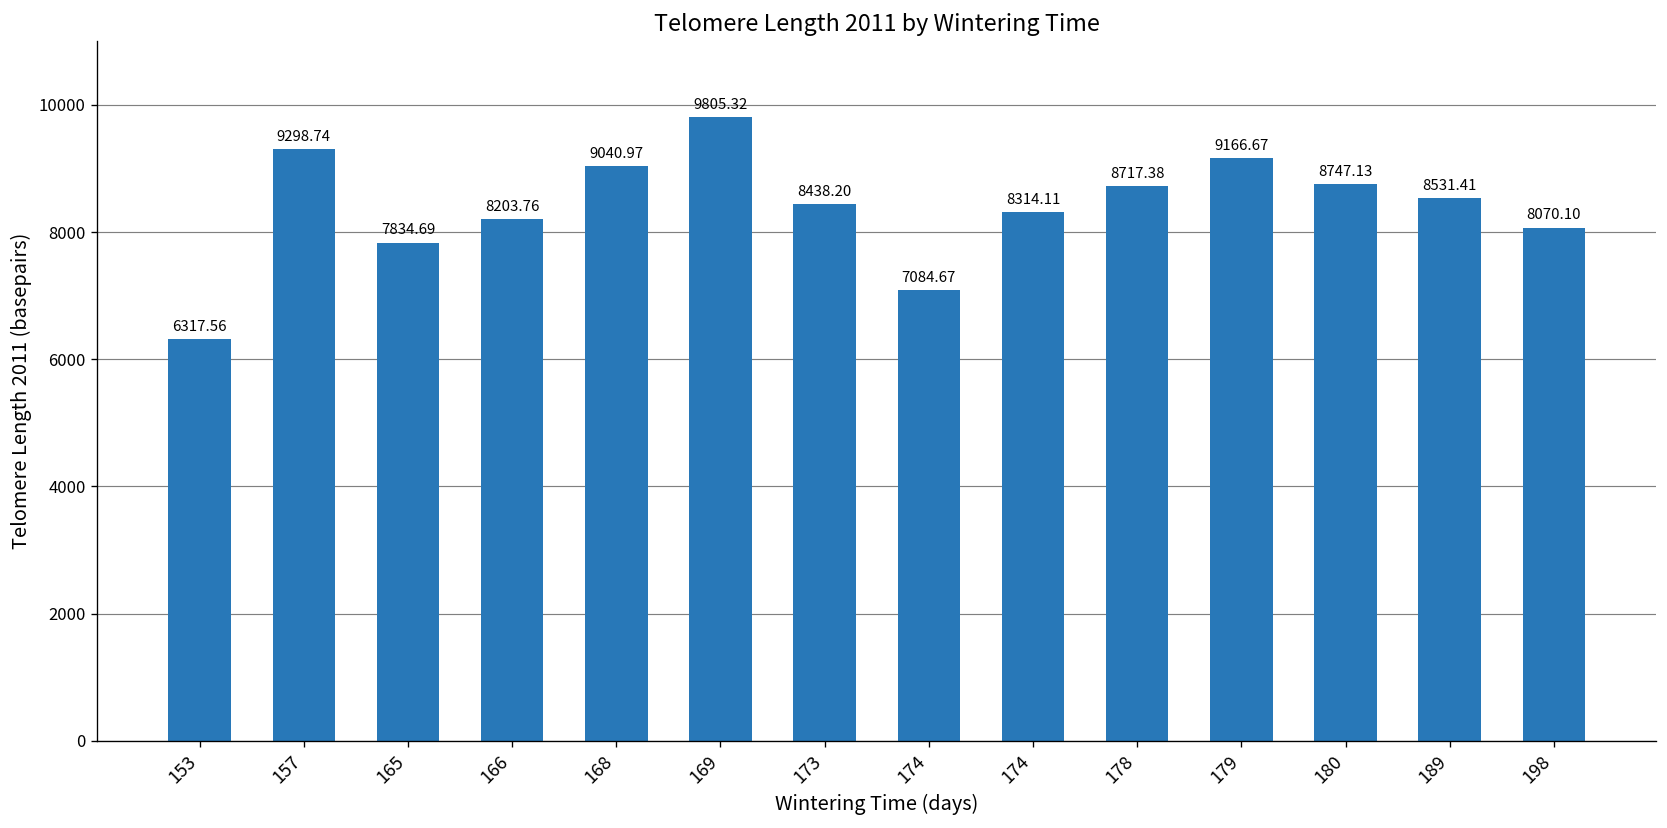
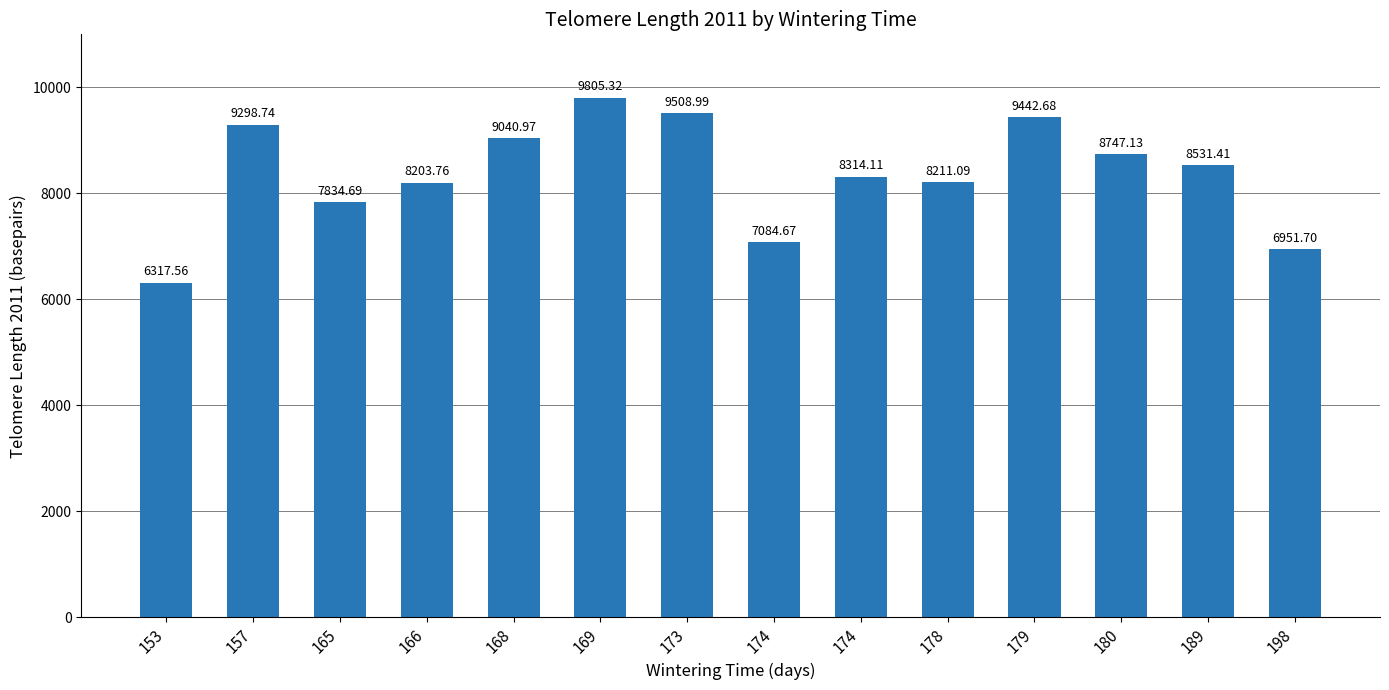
  {
    "153": 6317.56,
    "157": 9298.74,
    "165": 7834.69,
    "166": 8203.76,
    "168": 9040.97,
    "169": 9805.32,
-   "173": 8438.20,
-   "178": 8717.38,
-   "179": 9166.67,
+   "173": 9508.99,
+   "178": 8211.09,
+   "179": 9442.68,
    "180": 8747.13,
    "189": 8531.41,
-   "198": 8070.10
+   "198": 6951.70
  }
